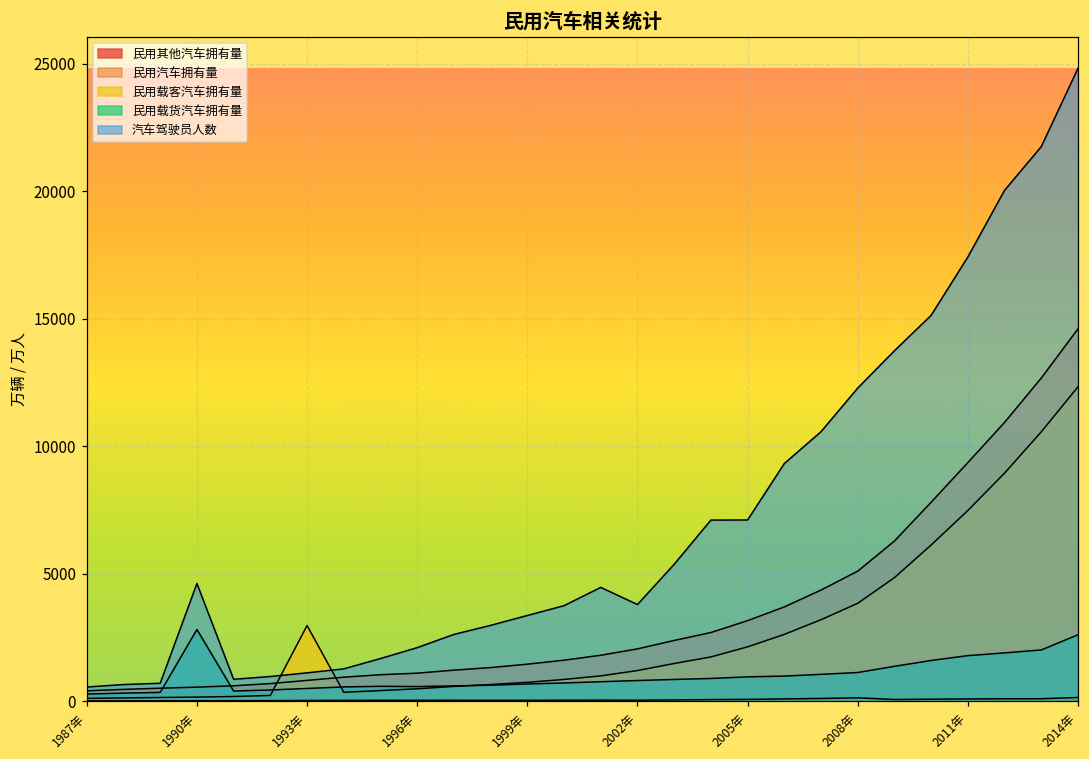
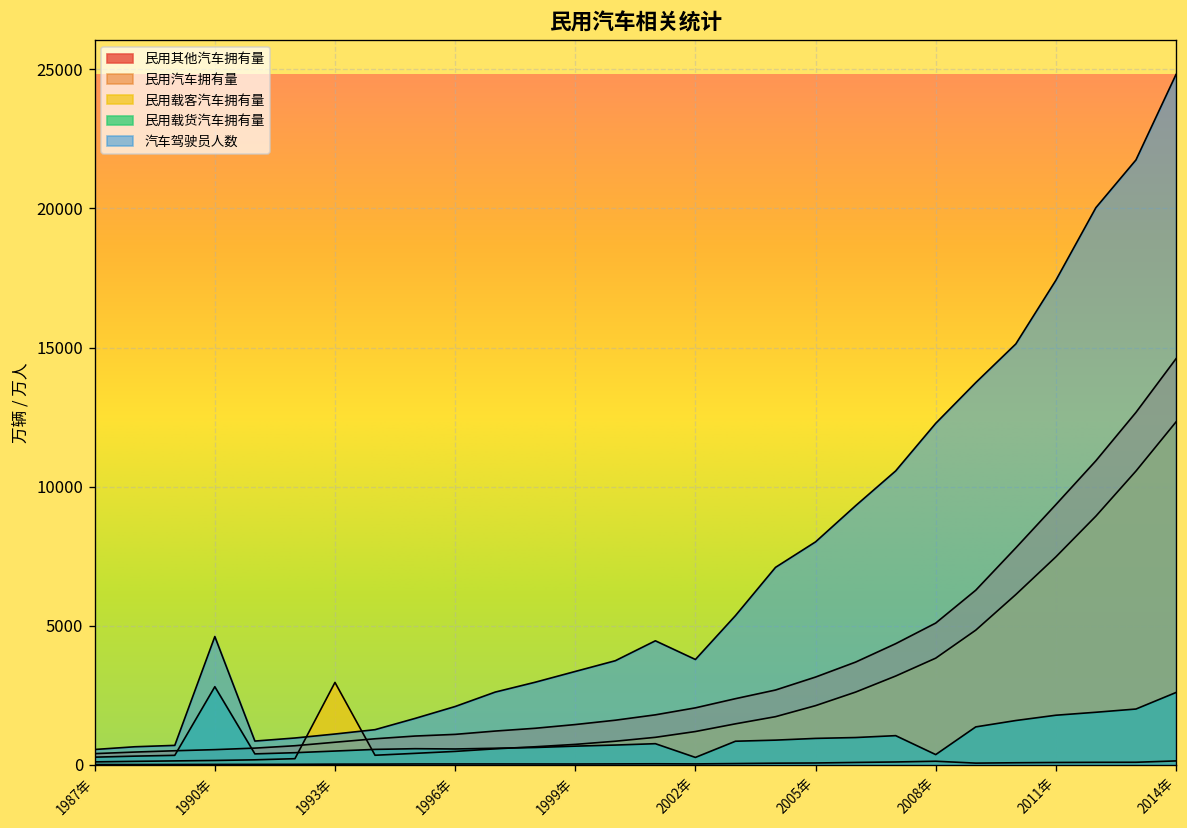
  {
    "民用载客汽车拥有量": {
      "1990年": 200,
      "1993年": 3000,
      "2002年": 1200,
      "2005年": 2100,
      "2008年": 3800,
      "2011年": 7500,
      "2014年": 12300
    },
    "民用载货汽车拥有量": {
      "1987年": 300,
      "1990年": 2800,
      "1993年": 500,
-     "2002年": 800,
+     "2002年": 300,
      "2005年": 1000,
-     "2008年": 1100,
+     "2008年": 400,
      "2011年": 1800,
      "2014年": 2600
    },
    "汽车驾驶员人数": {
      "1987年": 600,
      "1990年": 4600,
      "1993年": 1100,
      "1996年": 2100,
      "1999年": 3400,
      "2002年": 3800,
-     "2005年": 7100,
+     "2005年": 8000,
      "2008年": 12300,
      "2011年": 17400,
      "2014年": 24800
    }
  }
